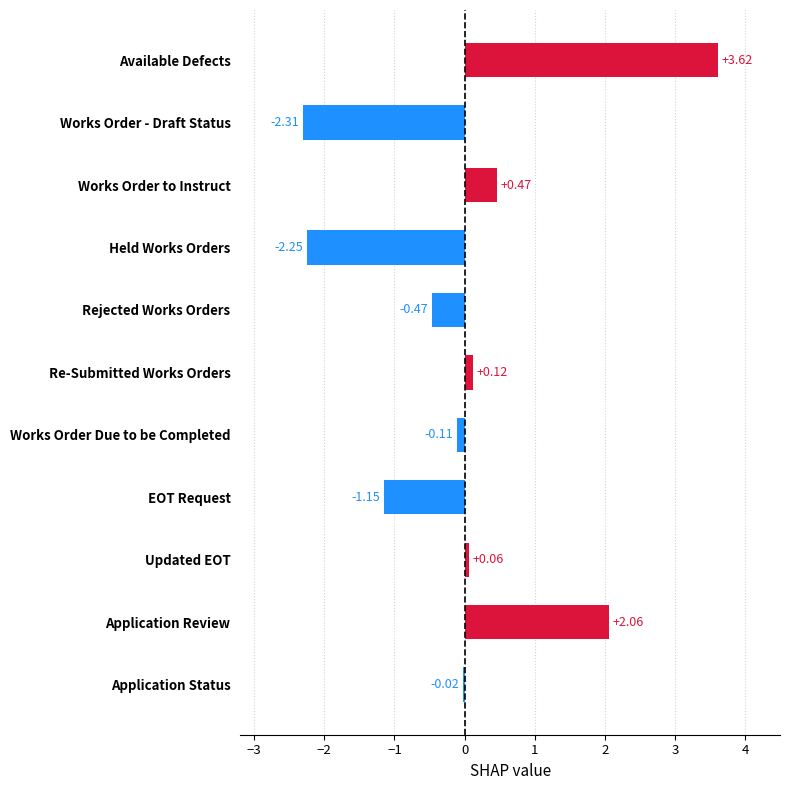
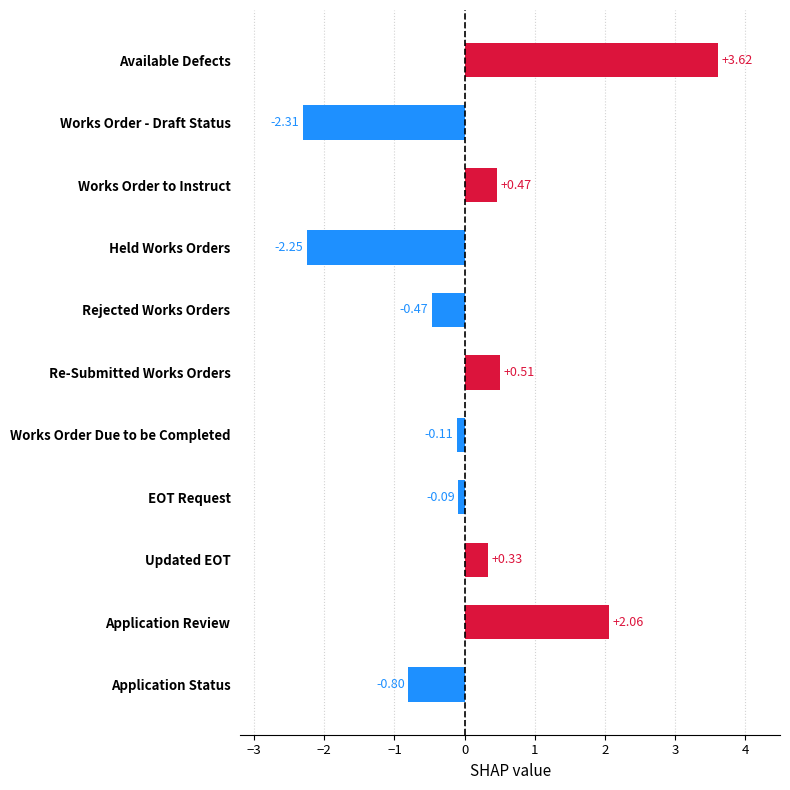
  {
    "Available Defects": "+3.62",
    "Works Order - Draft Status": "-2.31",
    "Works Order to Instruct": "+0.47",
    "Held Works Orders": "-2.25",
    "Rejected Works Orders": "-0.47",
-   "Re-Submitted Works Orders": "+0.12",
+   "Re-Submitted Works Orders": "+0.51",
    "Works Order Due to be Completed": "-0.11",
-   "EOT Request": "-1.15",
-   "Updated EOT": "+0.06",
+   "EOT Request": "-0.09",
+   "Updated EOT": "+0.33",
    "Application Review": "+2.06",
-   "Application Status": "-0.02"
+   "Application Status": "-0.80"
  }
